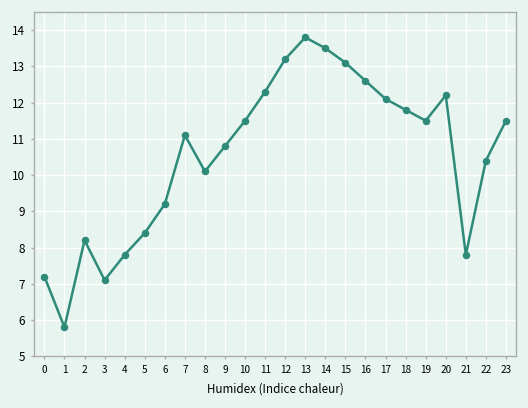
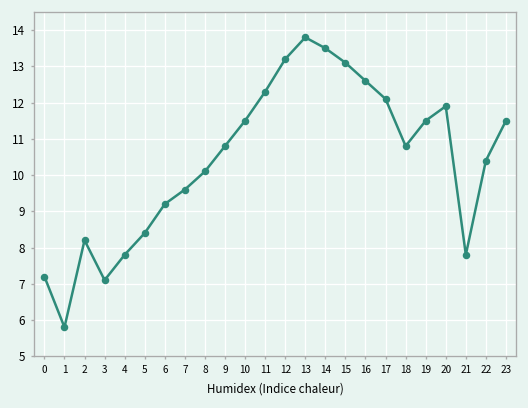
  {
    "0": 7.2,
    "1": 5.8,
    "2": 8.2,
    "3": 7.1,
    "4": 7.8,
    "5": 8.4,
    "6": 9.2,
-   "7": 11.1,
+   "7": 9.6,
    "8": 10.1,
    "9": 10.8,
    "10": 11.5,
    "11": 12.3,
    "12": 13.2,
    "13": 13.8,
    "14": 13.5,
    "15": 13.1,
    "16": 12.6,
    "17": 12.1,
-   "18": 11.8,
+   "18": 10.8,
    "19": 11.5,
-   "20": 12.2,
+   "20": 11.9,
    "21": 7.8,
    "22": 10.4,
    "23": 11.5
  }
